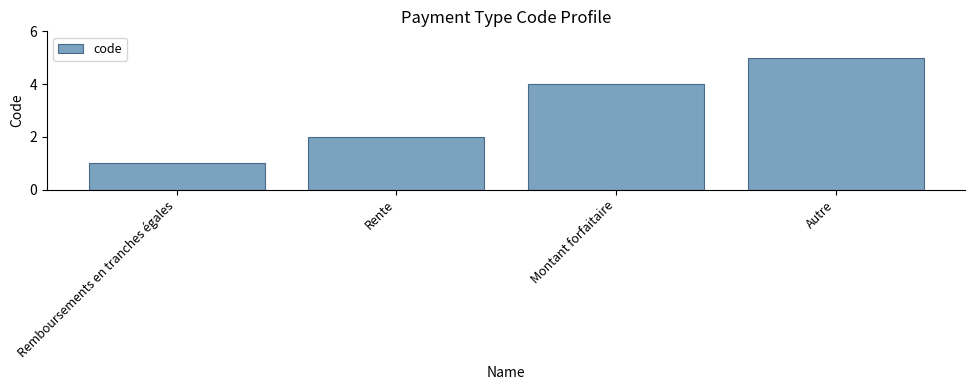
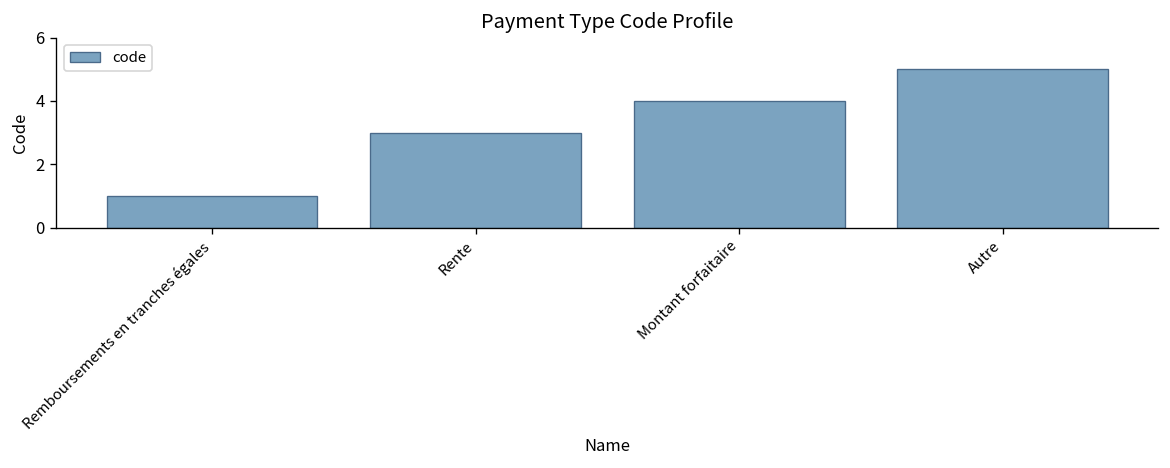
  {
    "Remboursements en tranches égales": 1,
-   "Rente": 2,
+   "Rente": 3,
    "Montant forfaitaire": 4,
    "Autre": 5
  }
